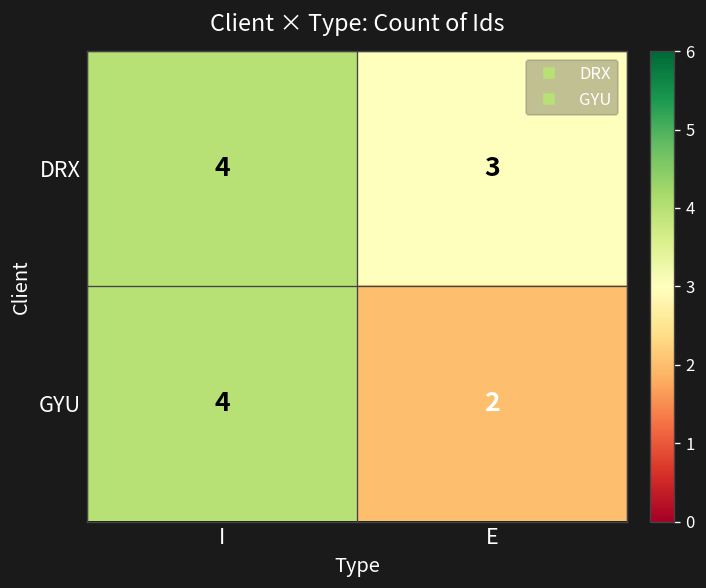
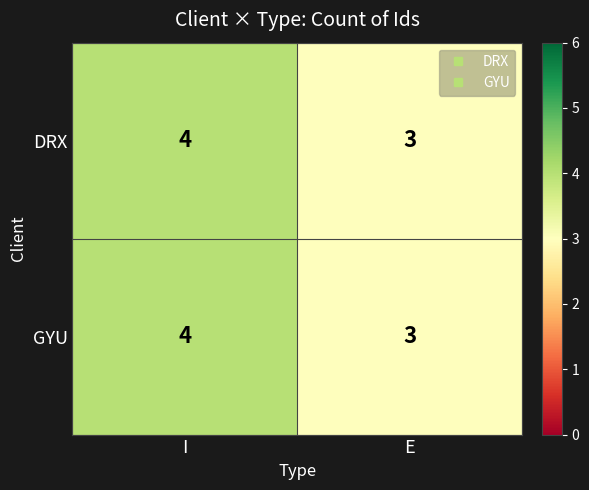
  {
    "DRX": {
      "I": 4,
      "E": 3
    },
    "GYU": {
      "I": 4,
-     "E": 2
+     "E": 3
    }
  }
